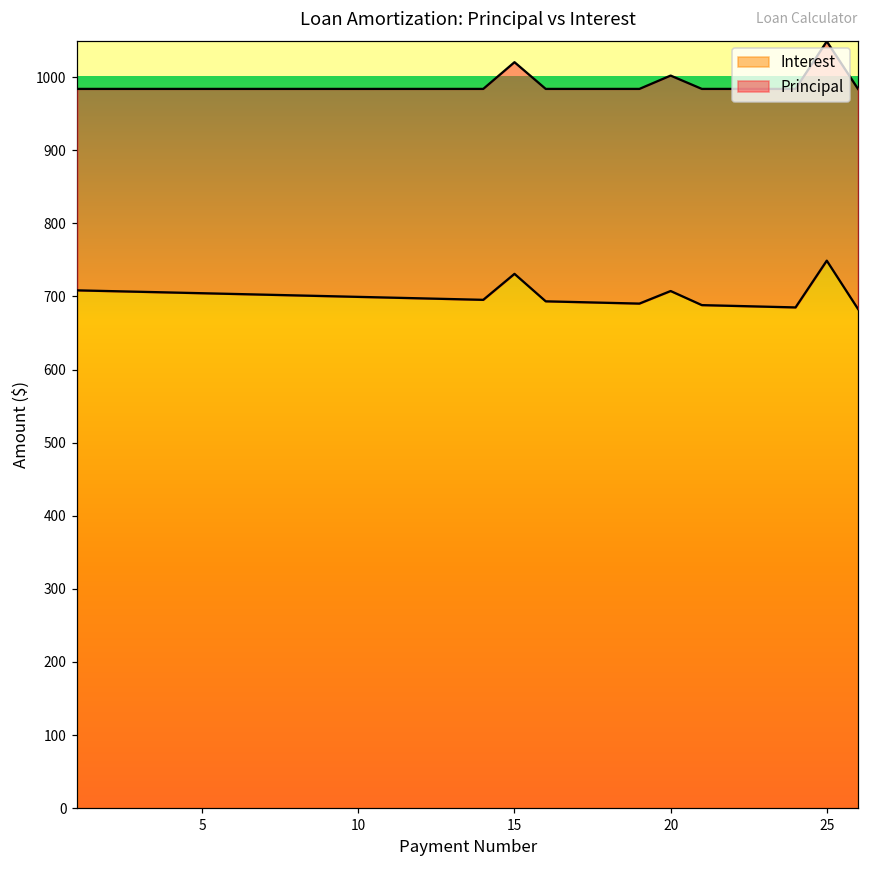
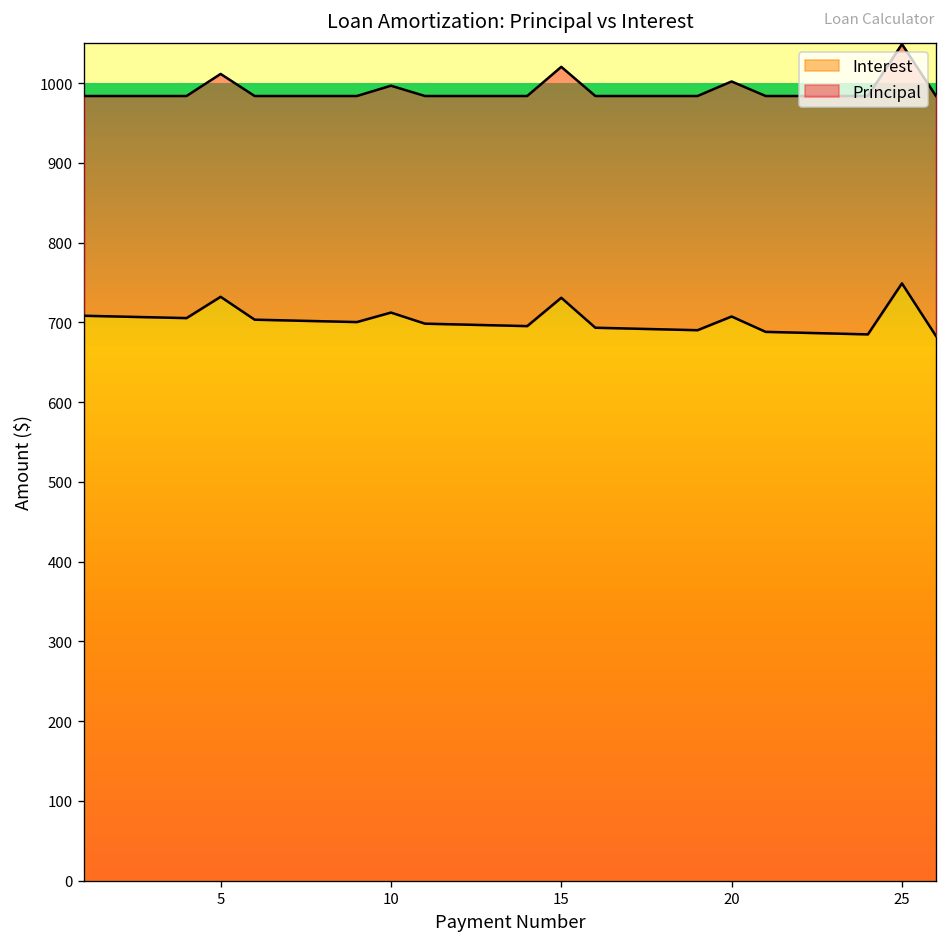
  {
    "Interest": {
-     "5": 700,
-     "10": 700,
+     "5": 730,
+     "10": 710,
      "15": 730,
      "20": 710,
      "25": 750
    },
    "Principal": {
      "5": 280,
      "10": 280,
      "15": 290,
      "20": 290,
      "25": 300
    }
  }
